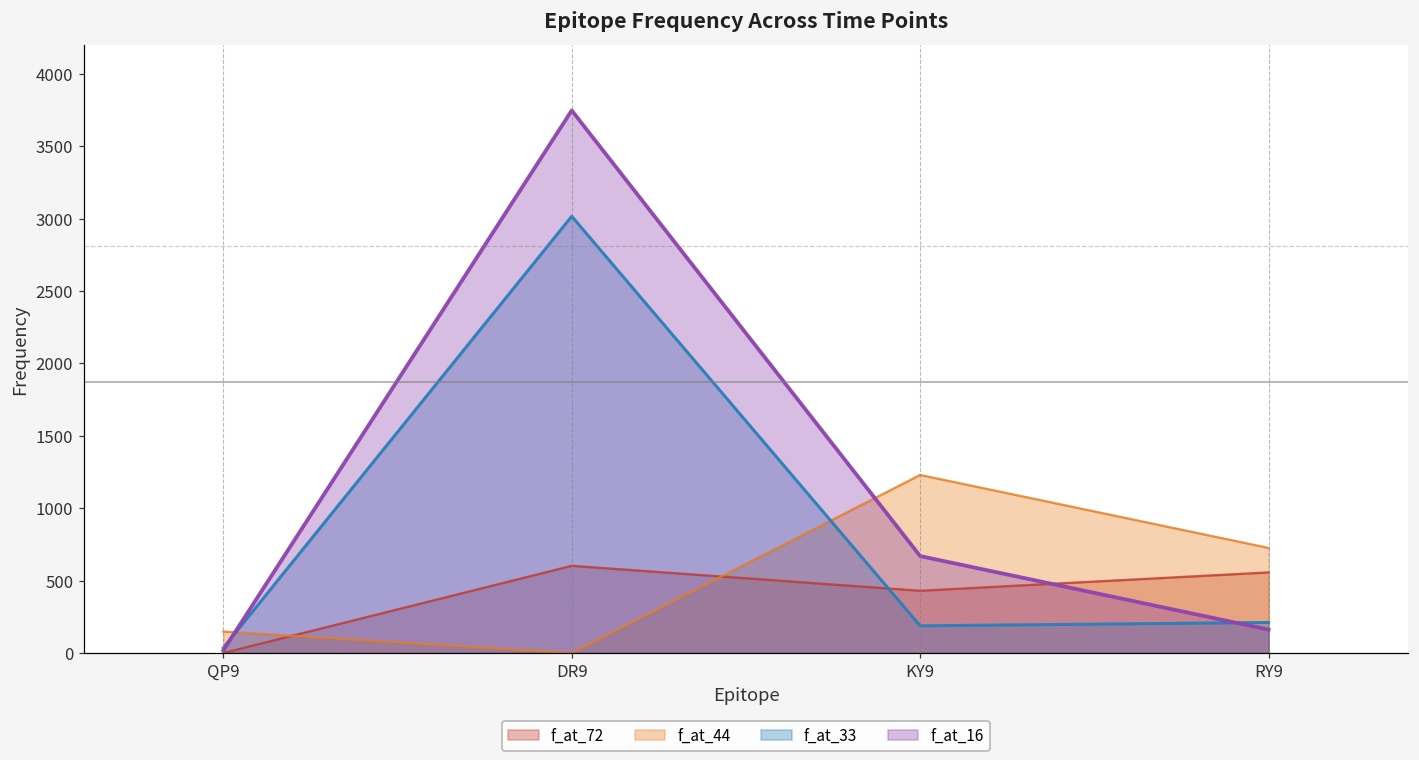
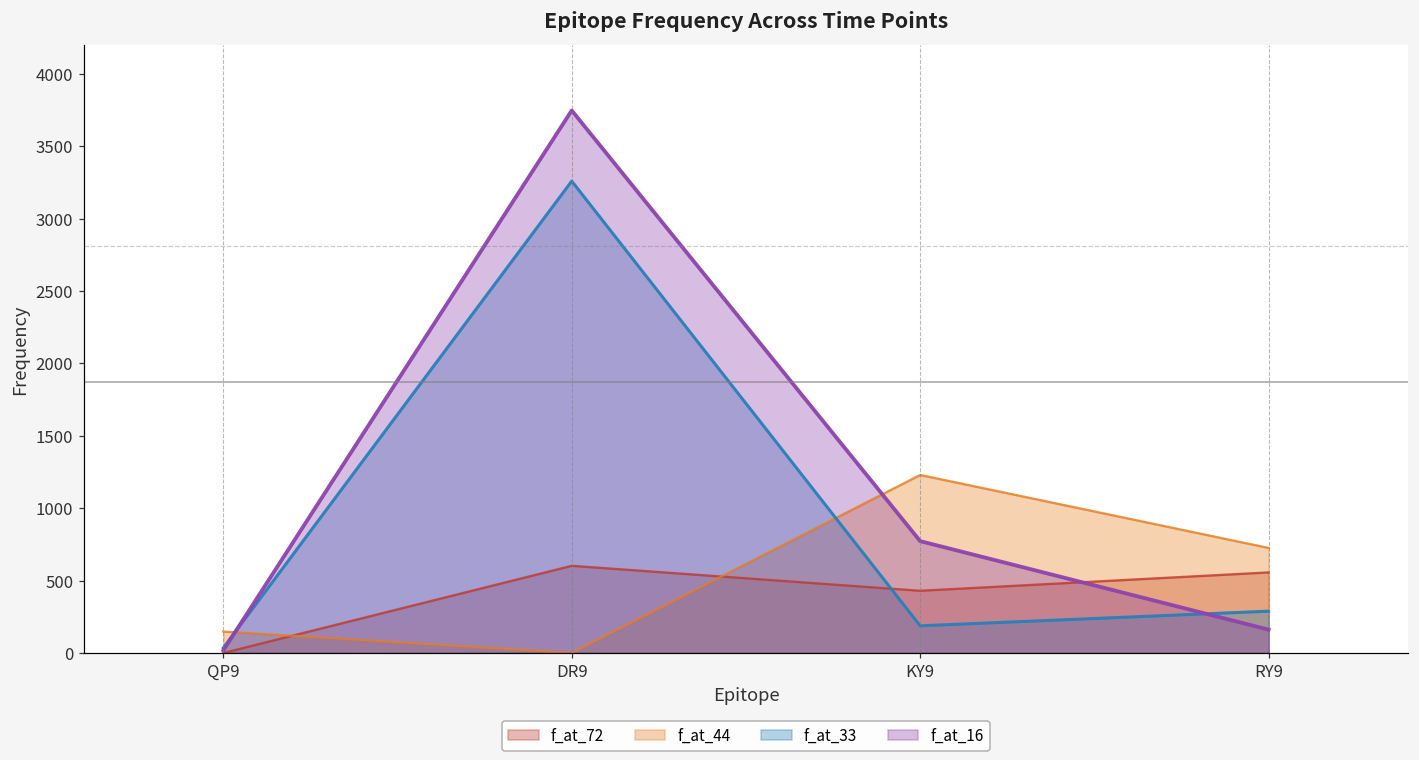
  {
    "f_at_33": {
-     "DR9": 3020,
+     "DR9": 3260,
      "KY9": 190,
-     "RY9": 210
+     "RY9": 290
    },
    "f_at_16": {
      "DR9": 3750,
-     "KY9": 670,
+     "KY9": 770,
      "RY9": 160
    }
  }
